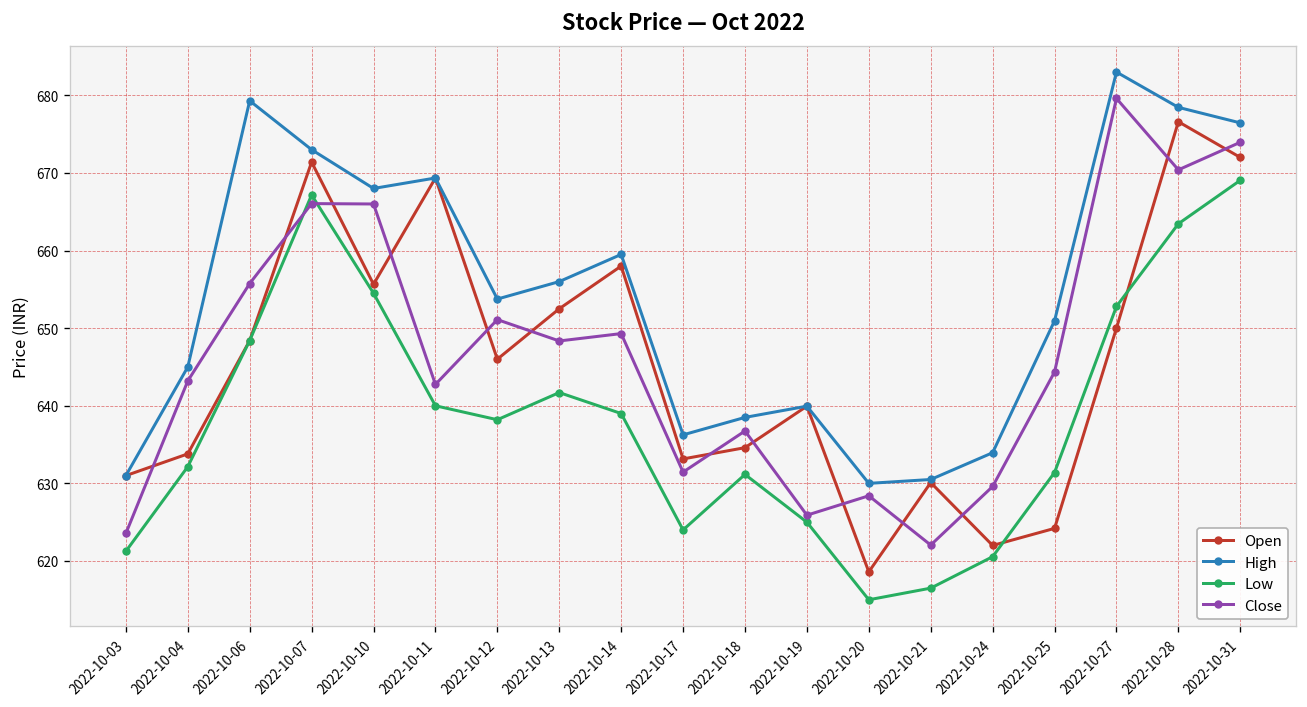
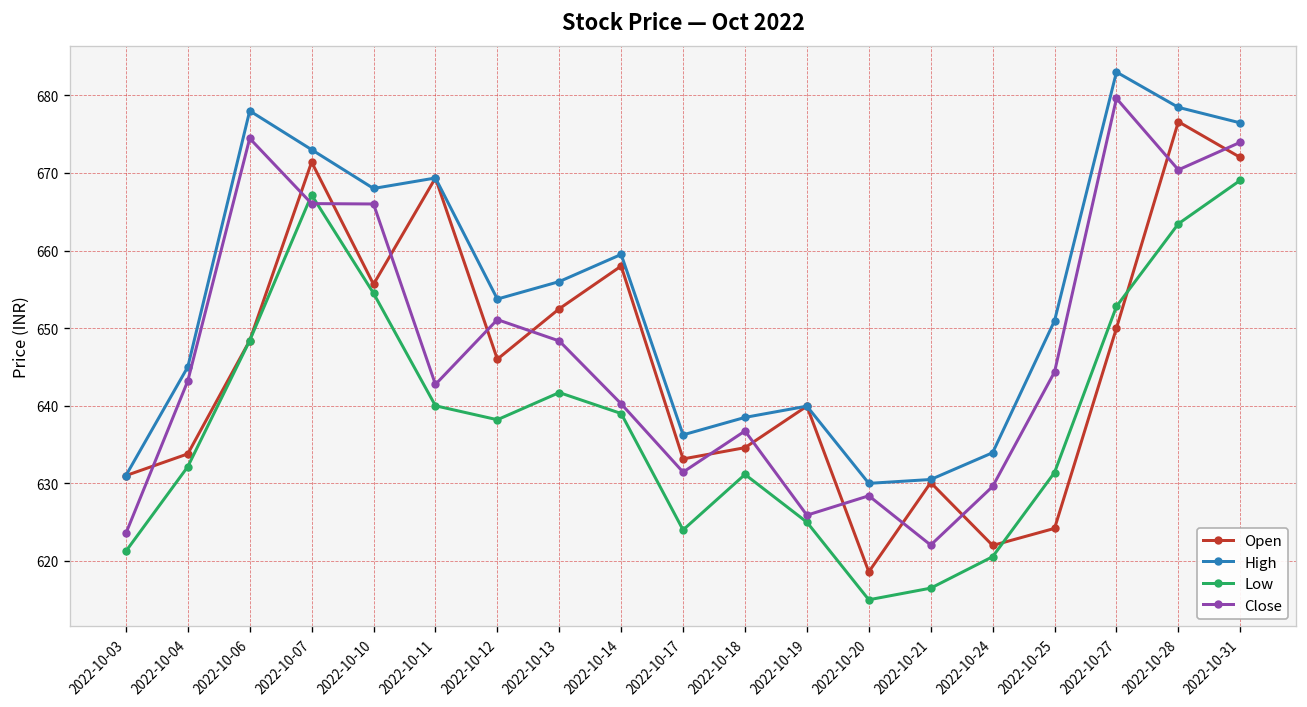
  {
    "Open": {
      "2022-10-04": 634,
      "2022-10-07": 671,
      "2022-10-10": 656,
      "2022-10-12": 646,
      "2022-10-13": 653,
      "2022-10-14": 658,
      "2022-10-17": 633,
      "2022-10-18": 635,
      "2022-10-20": 619,
      "2022-10-21": 630,
      "2022-10-24": 622,
      "2022-10-25": 624,
      "2022-10-27": 650,
      "2022-10-28": 677,
      "2022-10-31": 672
    },
    "High": {
      "2022-10-04": 645,
-     "2022-10-06": 679,
+     "2022-10-06": 678,
      "2022-10-07": 673,
      "2022-10-10": 668,
      "2022-10-12": 654,
      "2022-10-13": 656,
      "2022-10-14": 660,
      "2022-10-17": 636,
      "2022-10-18": 639,
      "2022-10-20": 630,
      "2022-10-21": 631,
      "2022-10-24": 634,
      "2022-10-25": 651,
      "2022-10-27": 683,
      "2022-10-28": 678,
      "2022-10-31": 676
    },
    "Low": {
      "2022-10-03": 621,
      "2022-10-04": 632,
      "2022-10-07": 667,
      "2022-10-10": 655,
      "2022-10-11": 640,
      "2022-10-12": 638,
      "2022-10-13": 642,
      "2022-10-14": 639,
      "2022-10-17": 624,
      "2022-10-18": 631,
      "2022-10-19": 625,
      "2022-10-20": 615,
      "2022-10-21": 617,
      "2022-10-24": 621,
      "2022-10-25": 631,
      "2022-10-27": 653,
      "2022-10-28": 663,
      "2022-10-31": 669
    },
    "Close": {
      "2022-10-03": 624,
      "2022-10-04": 643,
-     "2022-10-06": 656,
+     "2022-10-06": 674,
      "2022-10-07": 666,
      "2022-10-10": 666,
      "2022-10-11": 643,
      "2022-10-12": 651,
      "2022-10-13": 648,
-     "2022-10-14": 649,
+     "2022-10-14": 640,
      "2022-10-17": 631,
      "2022-10-18": 637,
      "2022-10-19": 626,
      "2022-10-20": 628,
      "2022-10-21": 622,
      "2022-10-24": 630,
      "2022-10-25": 644,
      "2022-10-27": 680,
      "2022-10-28": 670,
      "2022-10-31": 674
    }
  }
